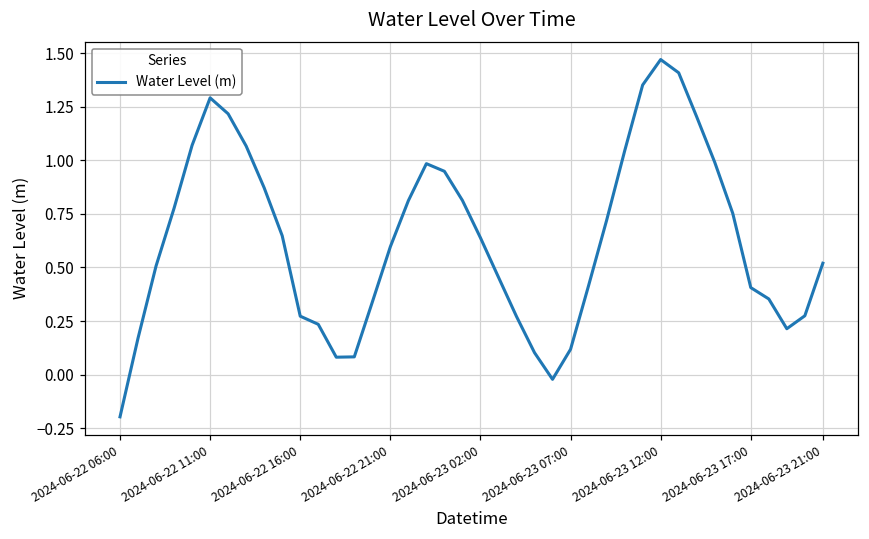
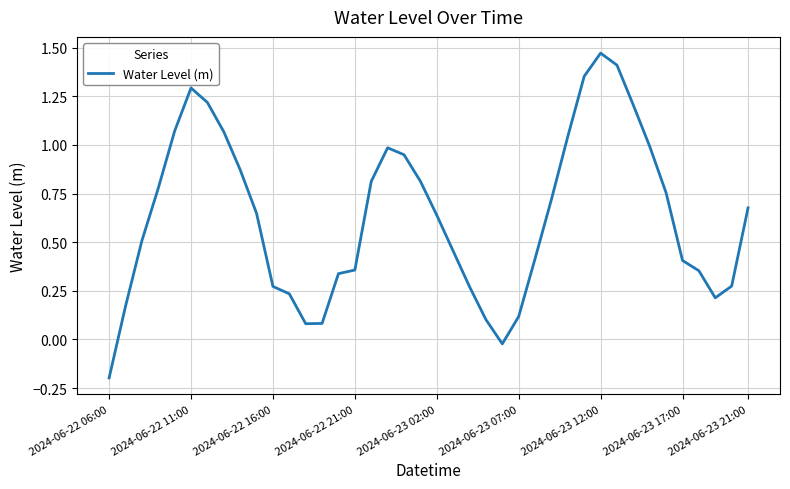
  {
    "2024-06-22 06:00": -0.20,
    "2024-06-22 11:00": 1.29,
    "2024-06-22 16:00": 0.27,
-   "2024-06-22 21:00": 0.60,
+   "2024-06-22 21:00": 0.36,
    "2024-06-23 02:00": 0.64,
    "2024-06-23 07:00": 0.12,
    "2024-06-23 12:00": 1.47,
    "2024-06-23 17:00": 0.41,
-   "2024-06-23 21:00": 0.52
+   "2024-06-23 21:00": 0.68
  }
